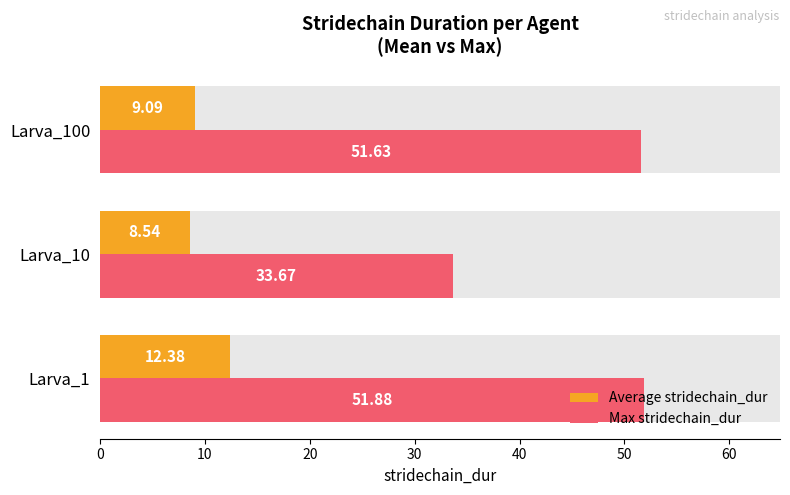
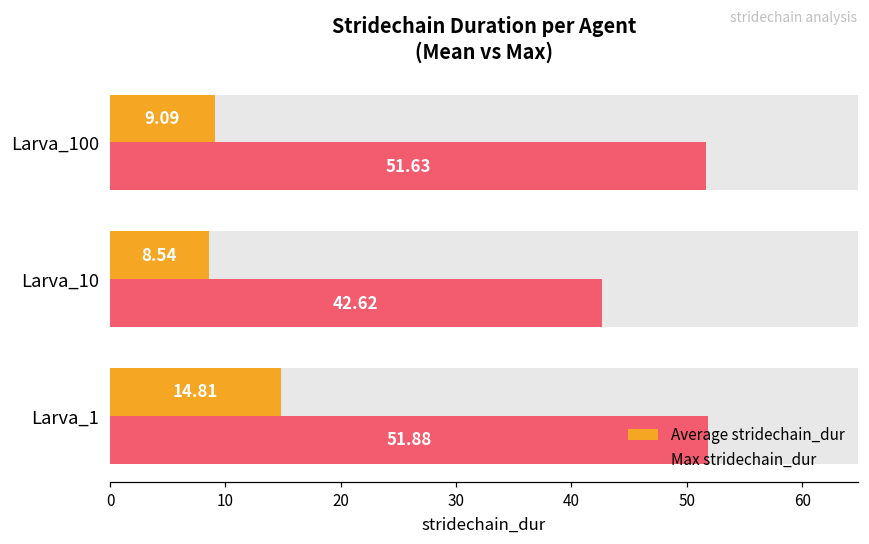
  {
    "Average stridechain_dur": {
-     "Larva_1": 12.38
+     "Larva_1": 14.81
    },
    "Max stridechain_dur": {
-     "Larva_10": 33.67
+     "Larva_10": 42.62
    }
  }
